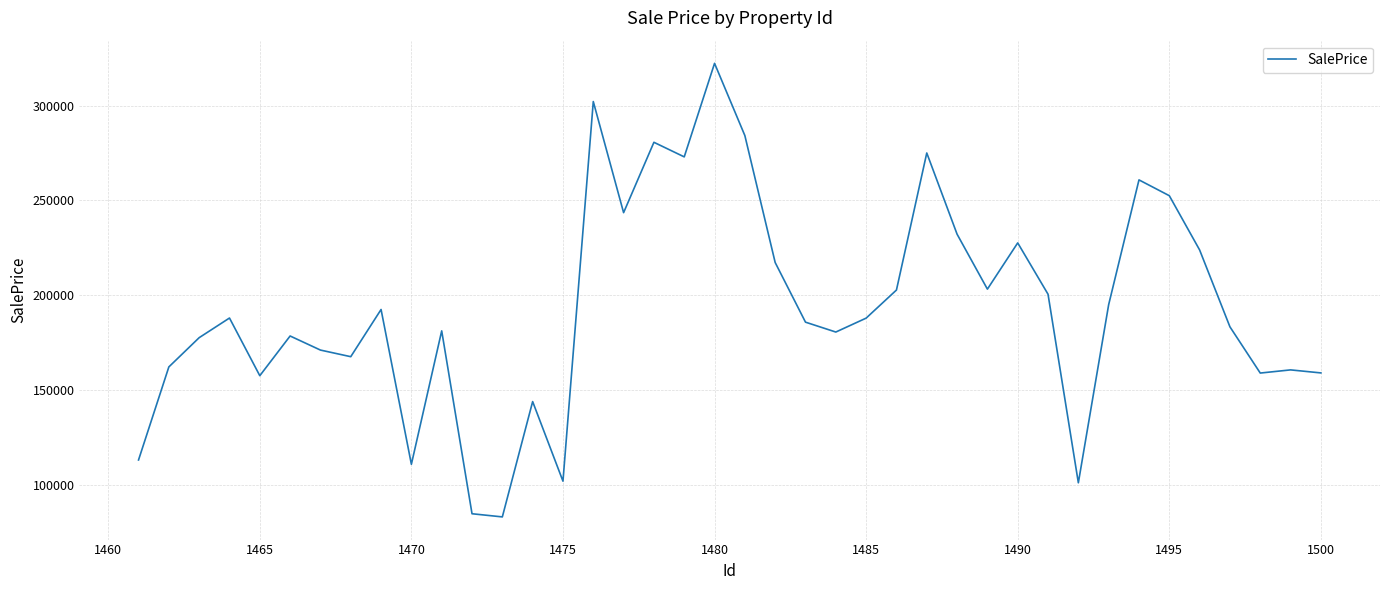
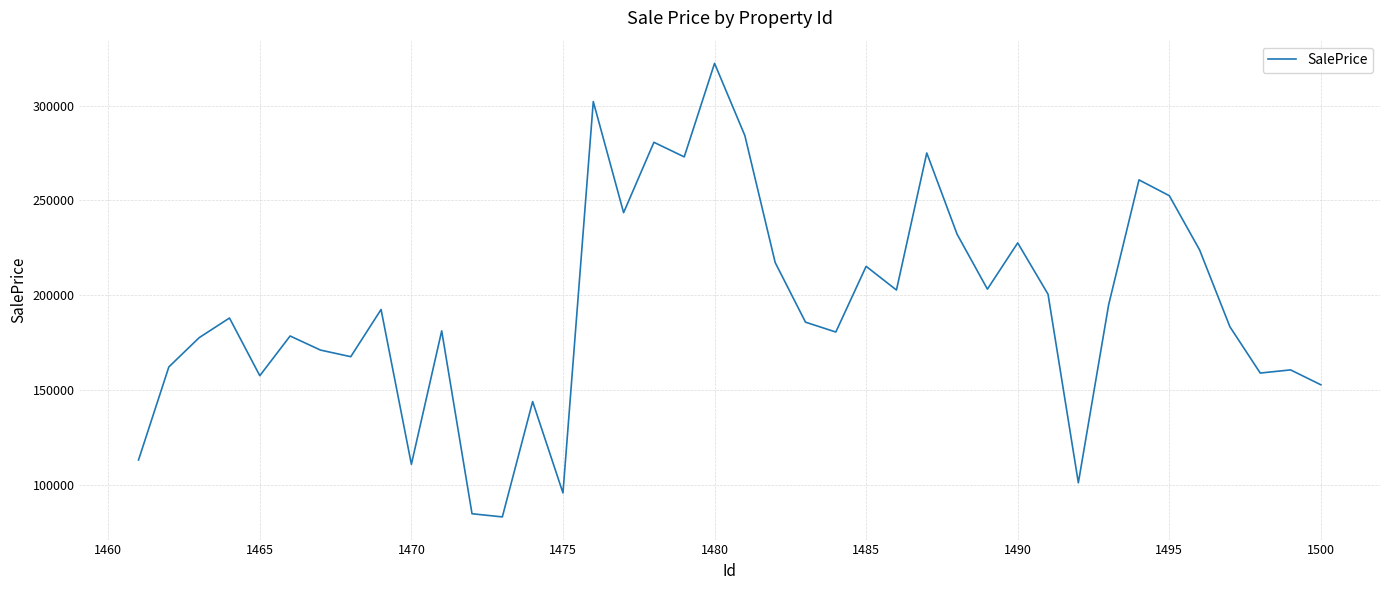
  {
    "1465": 158000,
    "1470": 111000,
-   "1475": 102000,
+   "1475": 96000,
    "1480": 322000,
-   "1485": 188000,
+   "1485": 215000,
    "1490": 228000,
    "1495": 253000,
-   "1500": 159000
+   "1500": 153000
  }
